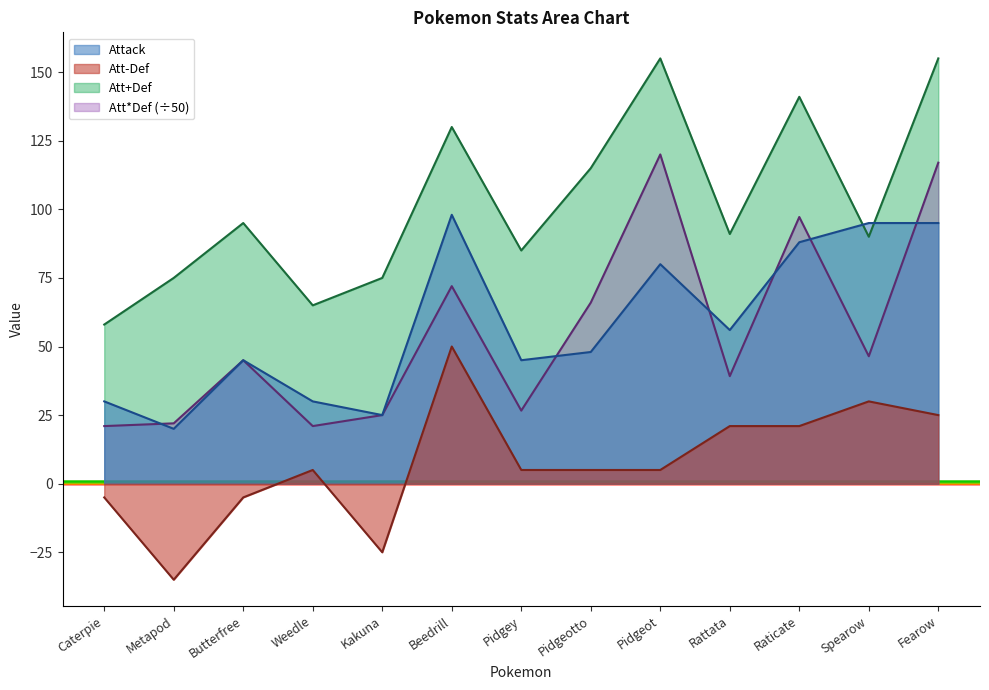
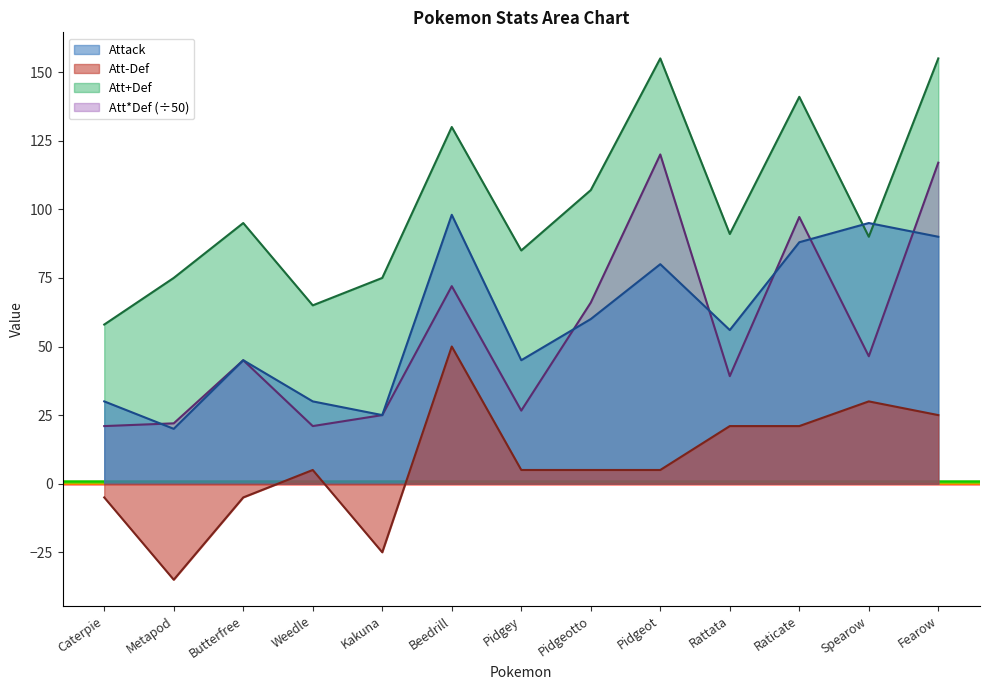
  {
    "Attack": {
      "Caterpie": 30,
      "Metapod": 20,
      "Weedle": 30,
      "Beedrill": 98,
      "Pidgey": 45,
-     "Pidgeotto": 48,
+     "Pidgeotto": 60,
      "Pidgeot": 80,
      "Rattata": 56,
      "Raticate": 88,
      "Spearow": 95,
-     "Fearow": 95
+     "Fearow": 90
    },
    "Att+Def": {
      "Caterpie": 58,
      "Metapod": 75,
      "Butterfree": 95,
      "Weedle": 65,
      "Kakuna": 75,
      "Beedrill": 130,
      "Pidgey": 85,
-     "Pidgeotto": 115,
+     "Pidgeotto": 107,
      "Pidgeot": 155,
      "Rattata": 91,
      "Raticate": 141,
      "Spearow": 90,
      "Fearow": 155
    },
    "Att*Def (÷50)": {
      "Caterpie": 21,
      "Metapod": 22,
      "Weedle": 21,
      "Beedrill": 72,
      "Pidgey": 27,
      "Pidgeotto": 66,
      "Pidgeot": 120,
      "Rattata": 39,
      "Raticate": 97,
      "Spearow": 46,
      "Fearow": 117
    }
  }
